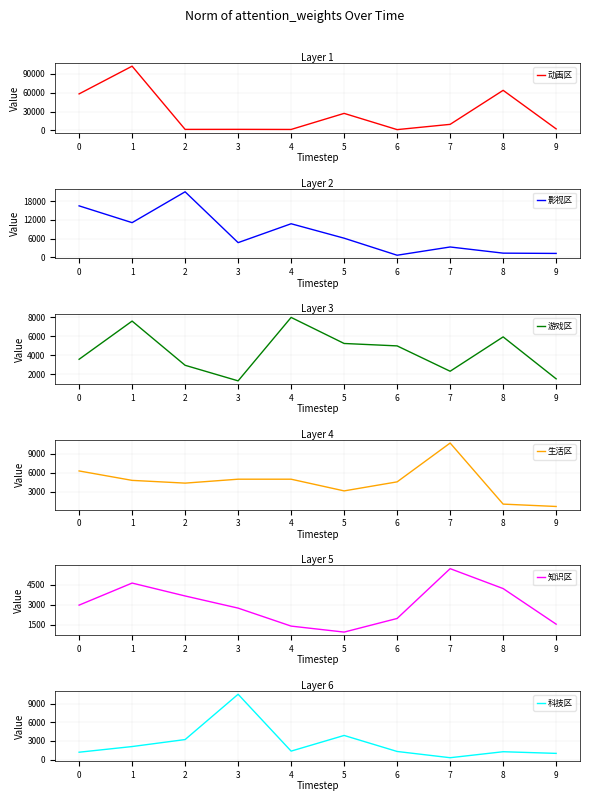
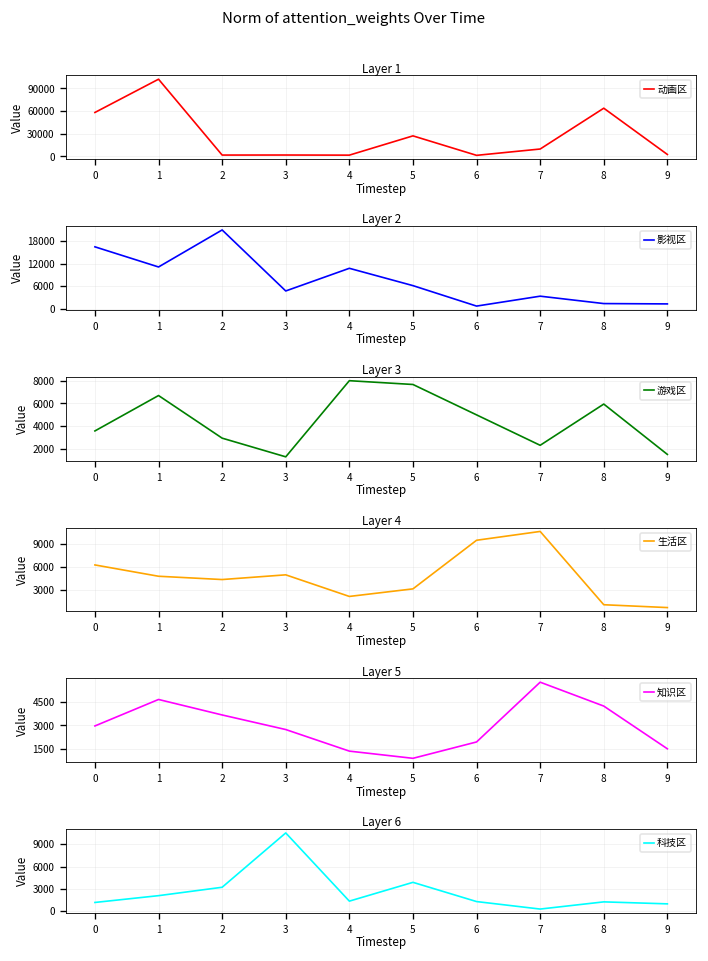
  {
    "Layer 1": {
      "0": 60000,
      "1": 100000,
      "2": 0,
      "3": 0,
      "4": 0,
      "5": 30000,
      "6": 0,
      "7": 10000,
      "8": 60000,
      "9": 0
    },
    "Layer 2": {
      "0": 16000,
      "1": 11000,
      "2": 21000,
      "3": 5000,
      "4": 11000,
      "5": 6000,
      "6": 1000,
      "7": 3000,
      "8": 1000,
      "9": 1000
    },
    "Layer 3": {
      "0": 4000,
-     "1": 8000,
+     "1": 7000,
      "2": 3000,
      "3": 1000,
      "4": 8000,
-     "5": 5000,
+     "5": 8000,
      "6": 5000,
      "7": 2000,
      "8": 6000,
      "9": 2000
    },
    "Layer 4": {
      "0": 6000,
      "1": 5000,
      "2": 4000,
      "3": 5000,
-     "4": 5000,
+     "4": 2000,
      "5": 3000,
-     "6": 5000,
+     "6": 9000,
      "7": 11000,
      "8": 1000,
      "9": 1000
    },
    "Layer 5": {
      "0": 3000,
      "1": 4600,
      "2": 3700,
      "3": 2700,
      "4": 1400,
      "5": 900,
      "6": 2000,
      "7": 5700,
      "8": 4200,
      "9": 1500
    },
    "Layer 6": {
      "0": 1000,
      "1": 2000,
      "2": 3000,
      "3": 11000,
      "4": 1000,
      "5": 4000,
      "6": 1000,
      "7": 0,
      "8": 1000,
      "9": 1000
    }
  }
